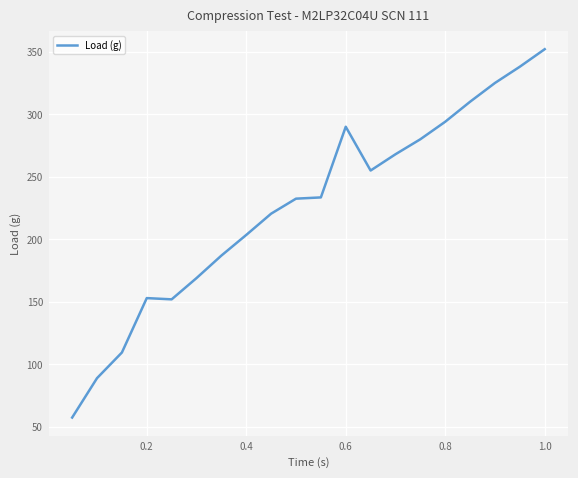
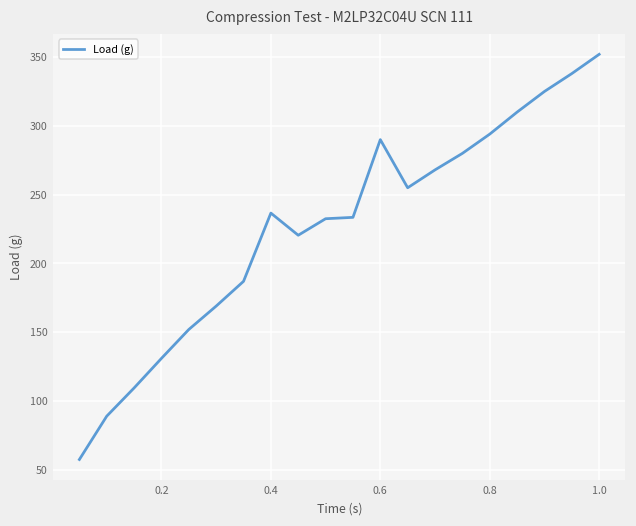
  {
-   "0.2": 153,
-   "0.4": 204,
+   "0.2": 131,
+   "0.4": 237,
    "0.6": 290,
    "0.8": 294,
    "1.0": 352
  }
